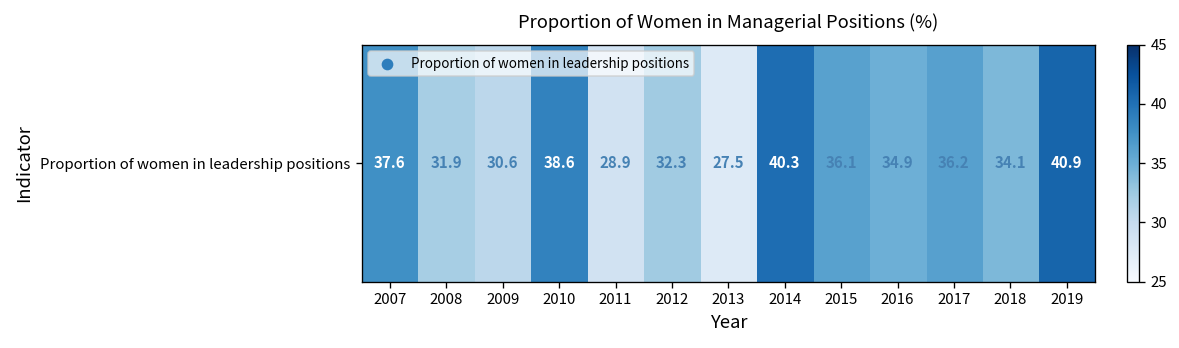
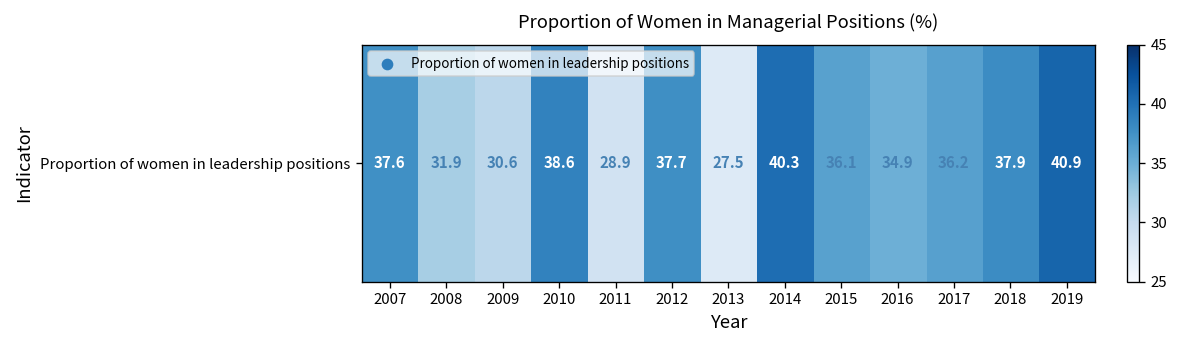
  {
    "Proportion of women in leadership positions": {
      "2007": 37.6,
      "2008": 31.9,
      "2009": 30.6,
      "2010": 38.6,
      "2011": 28.9,
-     "2012": 32.3,
+     "2012": 37.7,
      "2013": 27.5,
      "2014": 40.3,
-     "2018": 34.1,
+     "2018": 37.9,
      "2019": 40.9
    }
  }
